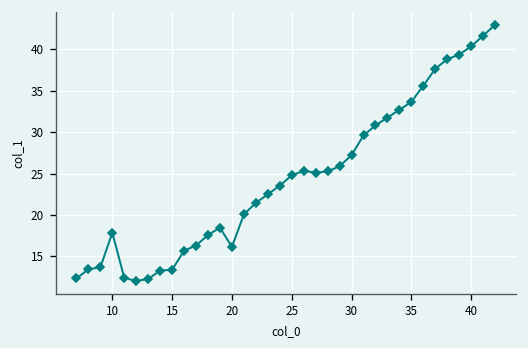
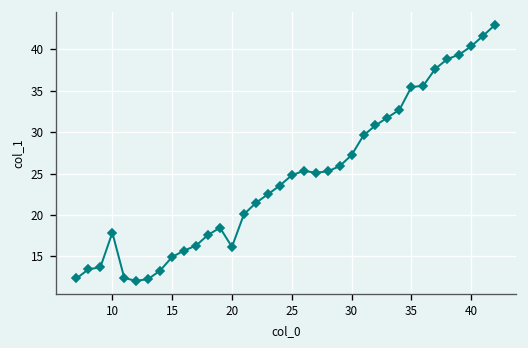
  {
    "10": 18,
-   "15": 13,
+   "15": 15,
    "20": 16,
    "25": 25,
    "30": 27,
-   "35": 34,
+   "35": 35,
    "40": 40
  }
